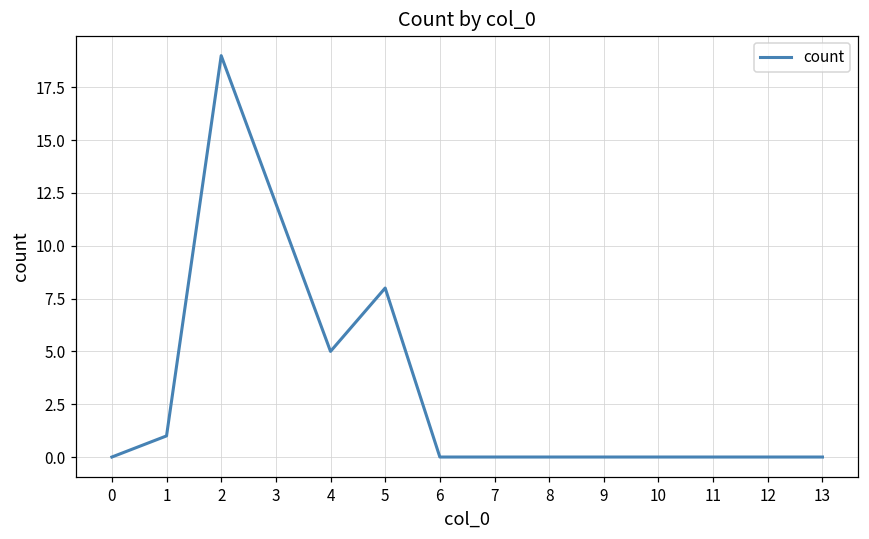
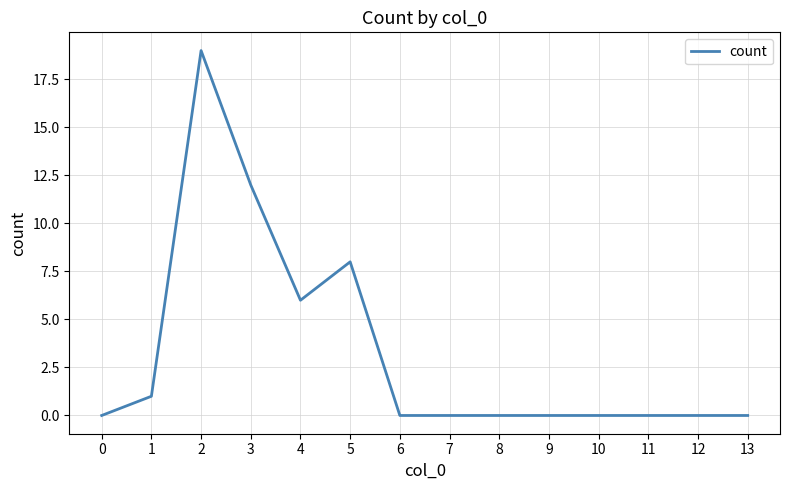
  {
    "0": 0,
    "1": 1,
    "2": 19,
    "3": 12,
-   "4": 5,
+   "4": 6,
    "5": 8,
    "6": 0,
    "7": 0,
    "8": 0,
    "9": 0,
    "10": 0,
    "11": 0,
    "12": 0,
    "13": 0
  }
